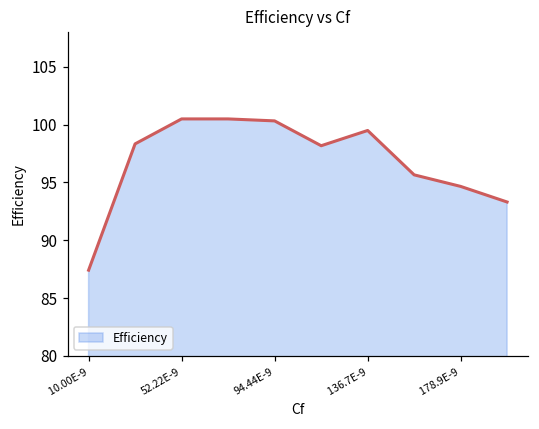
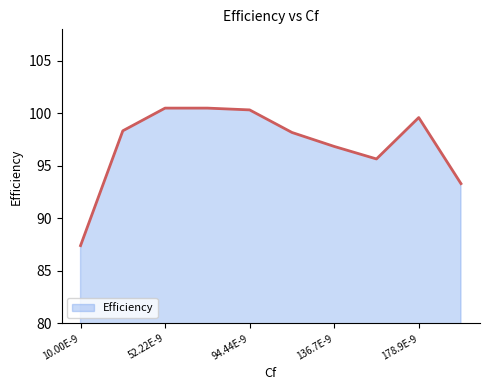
  {
    "10.00E-9": 87.4,
    "52.22E-9": 100.5,
    "94.44E-9": 100.3,
-   "136.7E-9": 99.5,
-   "178.9E-9": 94.7
+   "136.7E-9": 96.9,
+   "178.9E-9": 99.6
  }
